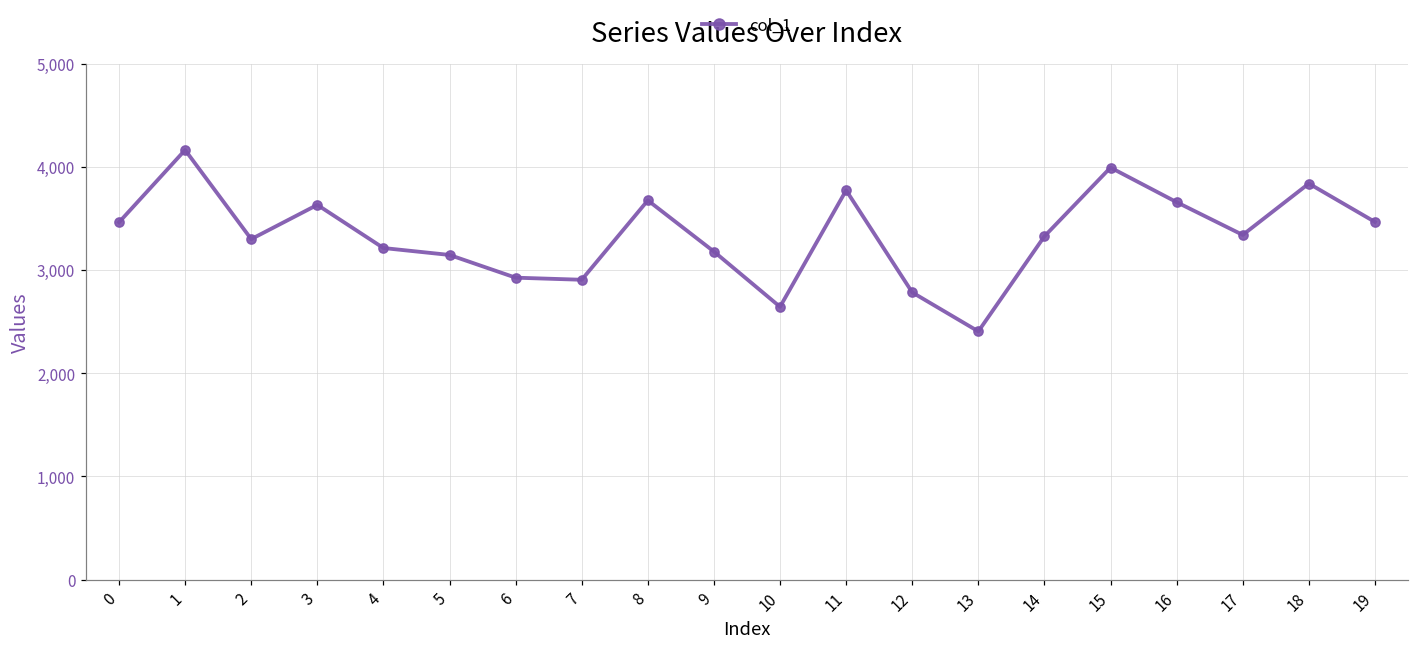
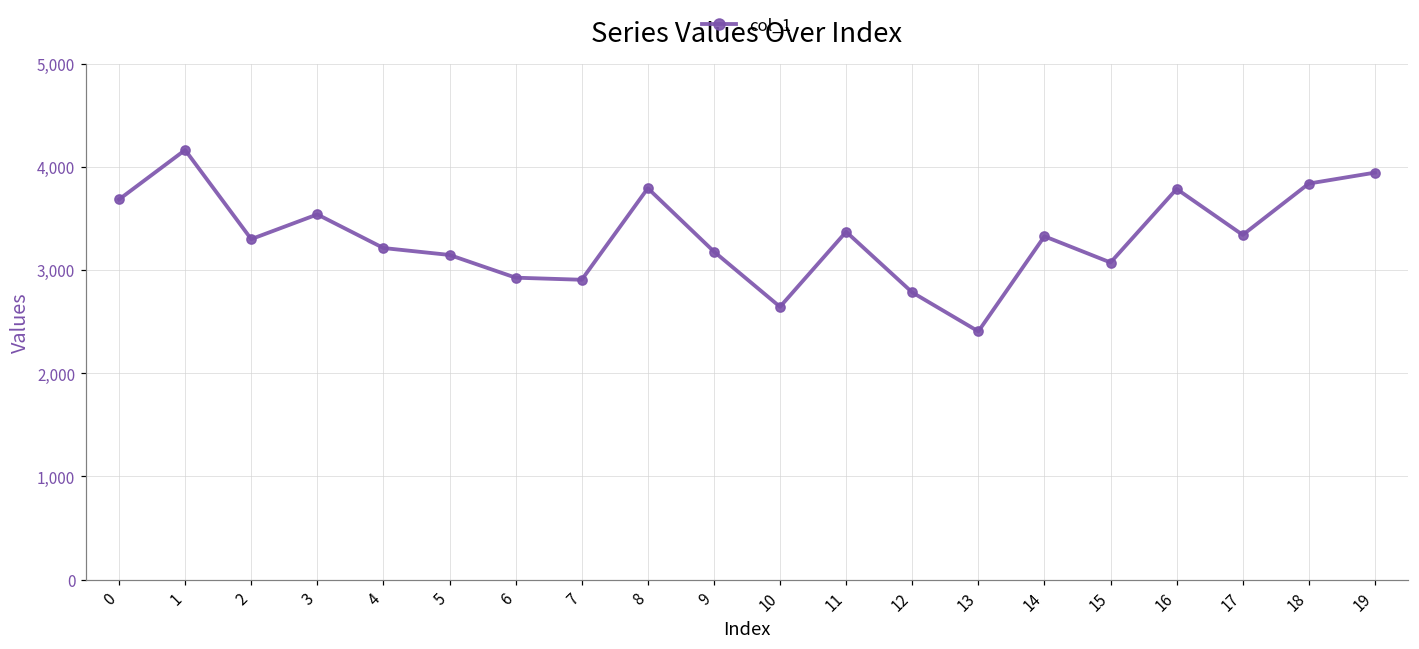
  {
-   "0": "3,500",
+   "0": "3,700",
    "1": "4,200",
    "2": "3,300",
-   "3": "3,600",
+   "3": "3,500",
    "4": "3,200",
    "5": "3,100",
    "6": "2,900",
    "7": "2,900",
-   "8": "3,700",
+   "8": "3,800",
    "9": "3,200",
    "10": "2,600",
-   "11": "3,800",
+   "11": "3,400",
    "12": "2,800",
    "13": "2,400",
    "14": "3,300",
-   "15": "4,000",
-   "16": "3,700",
+   "15": "3,100",
+   "16": "3,800",
    "17": "3,300",
    "18": "3,800",
-   "19": "3,500"
+   "19": "3,900"
  }
